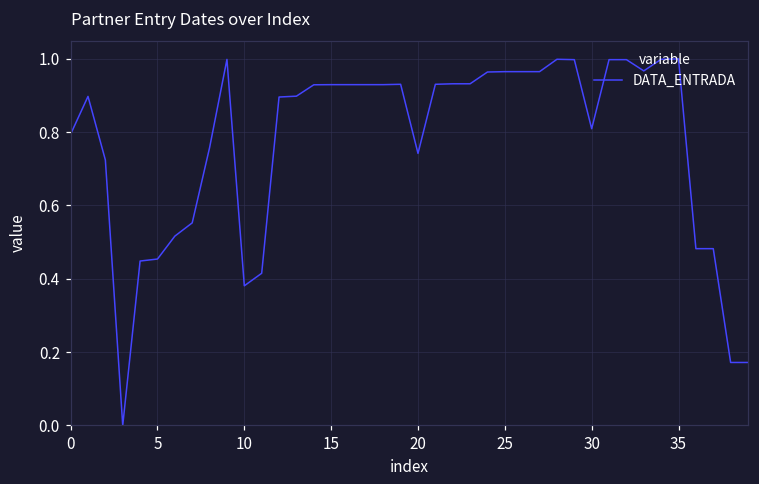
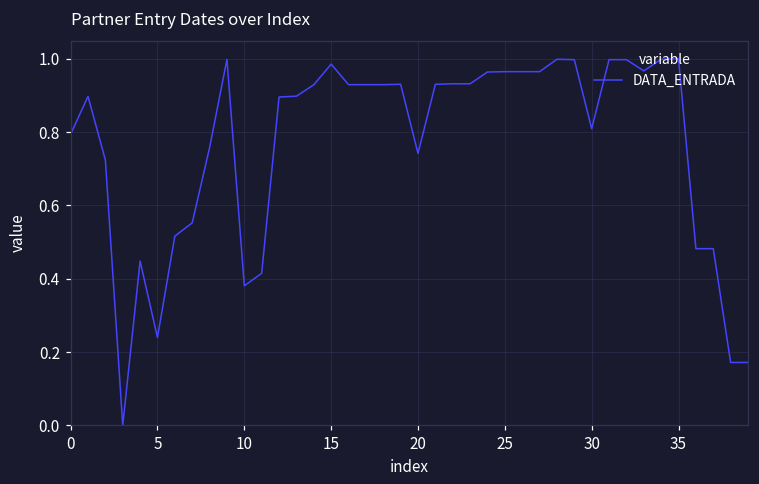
  {
    "0": 0.79,
-   "5": 0.45,
+   "5": 0.24,
    "10": 0.38,
-   "15": 0.93,
+   "15": 0.99,
    "20": 0.74,
    "25": 0.97,
    "30": 0.81,
    "35": 1.00
  }
